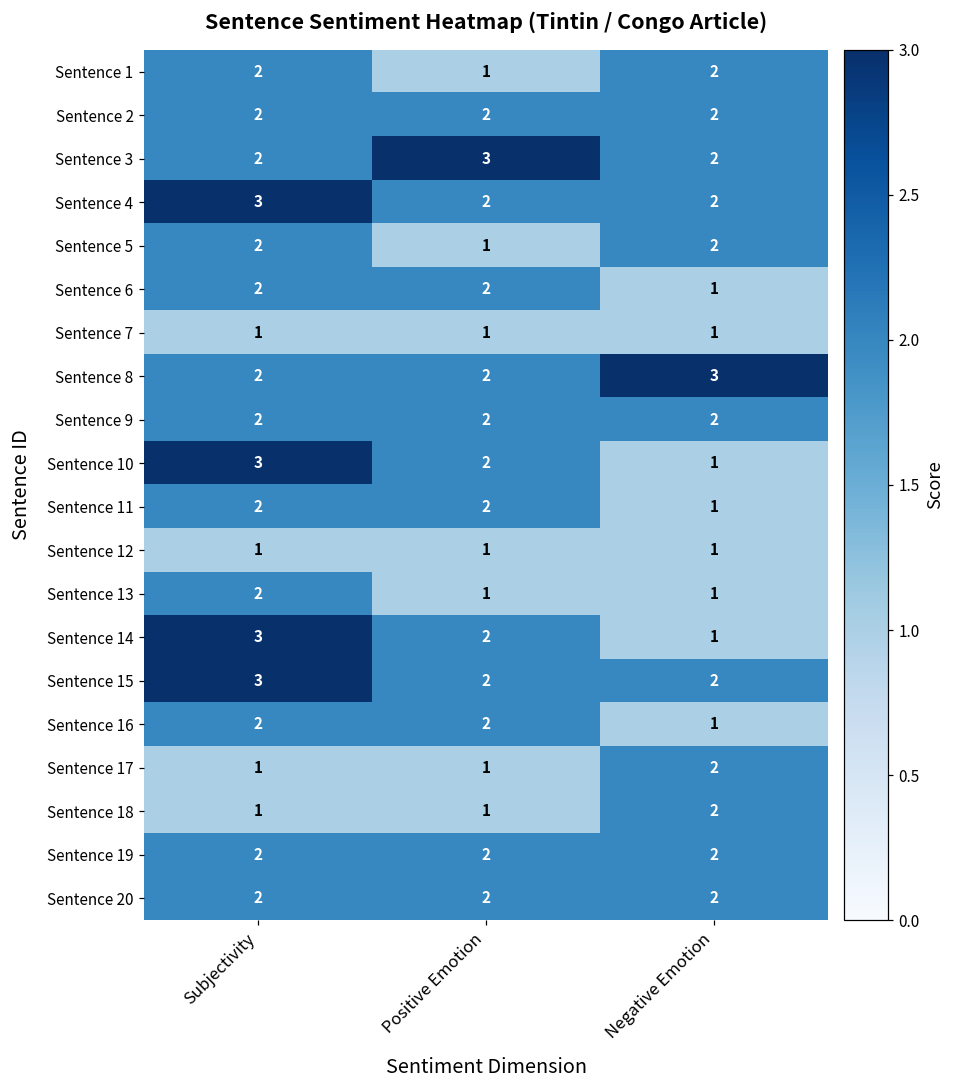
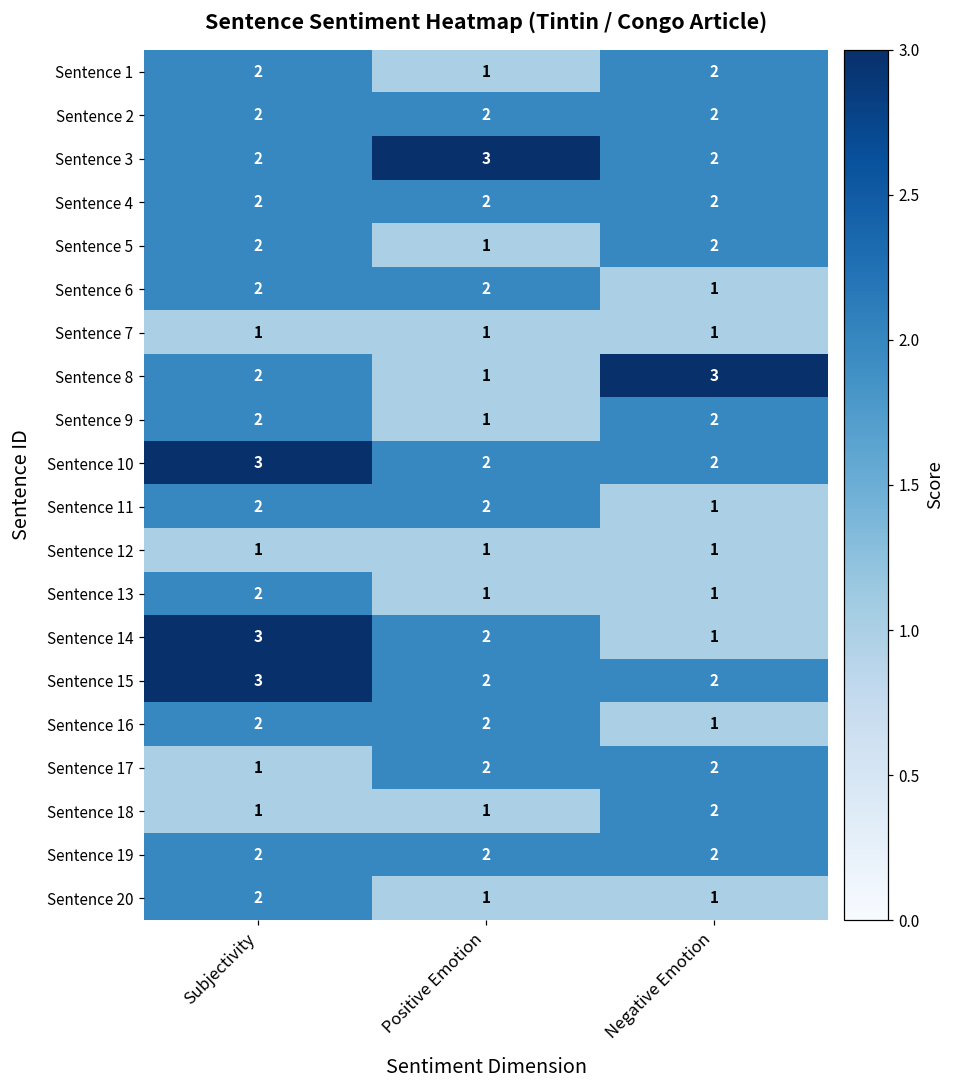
  {
    "Sentence 1": {
      "Subjectivity": 2,
      "Positive Emotion": 1,
      "Negative Emotion": 2
    },
    "Sentence 2": {
      "Subjectivity": 2,
      "Positive Emotion": 2,
      "Negative Emotion": 2
    },
    "Sentence 3": {
      "Subjectivity": 2,
      "Positive Emotion": 3,
      "Negative Emotion": 2
    },
    "Sentence 4": {
-     "Subjectivity": 3,
+     "Subjectivity": 2,
      "Positive Emotion": 2,
      "Negative Emotion": 2
    },
    "Sentence 5": {
      "Subjectivity": 2,
      "Positive Emotion": 1,
      "Negative Emotion": 2
    },
    "Sentence 6": {
      "Subjectivity": 2,
      "Positive Emotion": 2,
      "Negative Emotion": 1
    },
    "Sentence 7": {
      "Subjectivity": 1,
      "Positive Emotion": 1,
      "Negative Emotion": 1
    },
    "Sentence 8": {
      "Subjectivity": 2,
-     "Positive Emotion": 2,
+     "Positive Emotion": 1,
      "Negative Emotion": 3
    },
    "Sentence 9": {
      "Subjectivity": 2,
-     "Positive Emotion": 2,
+     "Positive Emotion": 1,
      "Negative Emotion": 2
    },
    "Sentence 10": {
      "Subjectivity": 3,
      "Positive Emotion": 2,
-     "Negative Emotion": 1
+     "Negative Emotion": 2
    },
    "Sentence 11": {
      "Subjectivity": 2,
      "Positive Emotion": 2,
      "Negative Emotion": 1
    },
    "Sentence 12": {
      "Subjectivity": 1,
      "Positive Emotion": 1,
      "Negative Emotion": 1
    },
    "Sentence 13": {
      "Subjectivity": 2,
      "Positive Emotion": 1,
      "Negative Emotion": 1
    },
    "Sentence 14": {
      "Subjectivity": 3,
      "Positive Emotion": 2,
      "Negative Emotion": 1
    },
    "Sentence 15": {
      "Subjectivity": 3,
      "Positive Emotion": 2,
      "Negative Emotion": 2
    },
    "Sentence 16": {
      "Subjectivity": 2,
      "Positive Emotion": 2,
      "Negative Emotion": 1
    },
    "Sentence 17": {
      "Subjectivity": 1,
-     "Positive Emotion": 1,
+     "Positive Emotion": 2,
      "Negative Emotion": 2
    },
    "Sentence 18": {
      "Subjectivity": 1,
      "Positive Emotion": 1,
      "Negative Emotion": 2
    },
    "Sentence 19": {
      "Subjectivity": 2,
      "Positive Emotion": 2,
      "Negative Emotion": 2
    },
    "Sentence 20": {
      "Subjectivity": 2,
-     "Positive Emotion": 2,
-     "Negative Emotion": 2
+     "Positive Emotion": 1,
+     "Negative Emotion": 1
    }
  }
